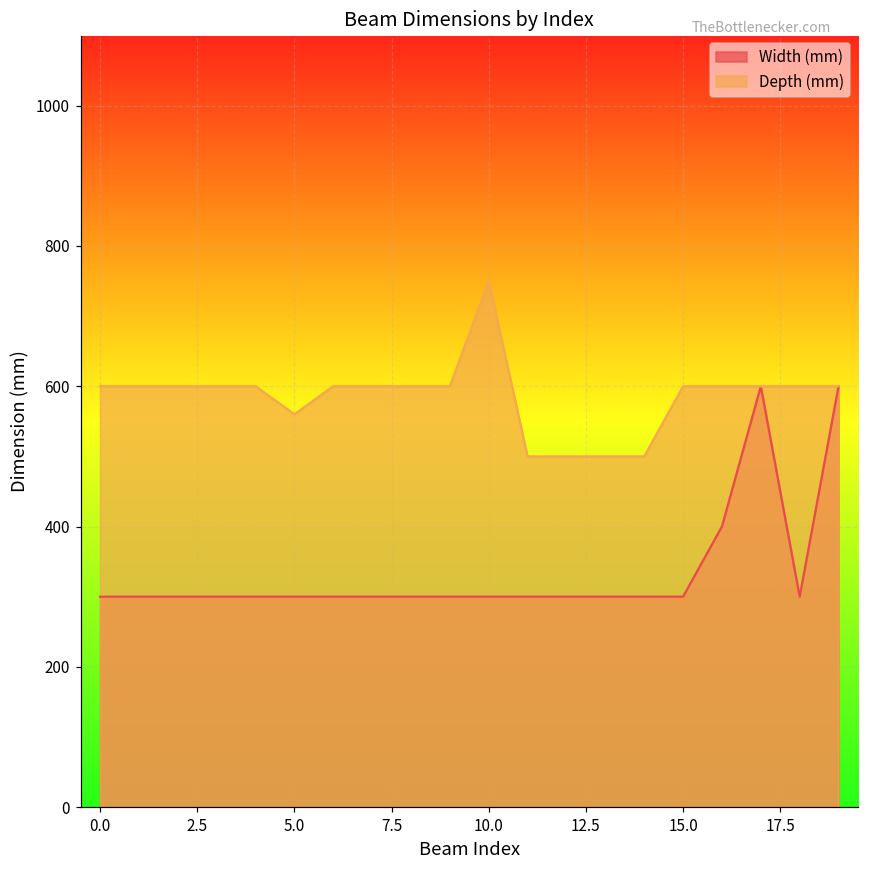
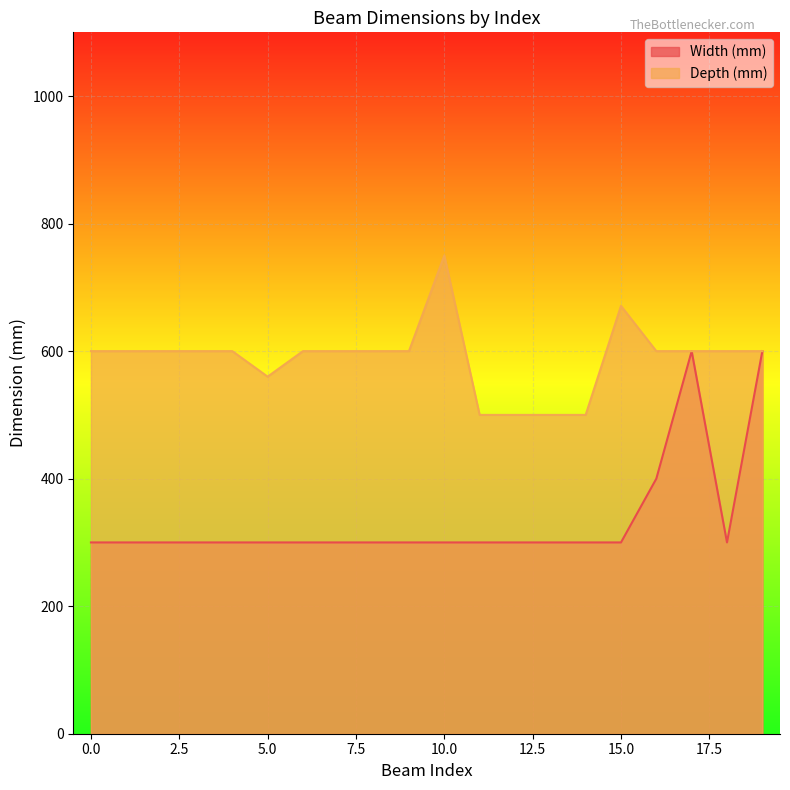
  {
    "Width (mm)": {
      "0.0": 300,
      "5.0": 300,
      "10.0": 300,
      "15.0": 300
    },
    "Depth (mm)": {
      "0.0": 600,
      "5.0": 560,
      "10.0": 750,
-     "15.0": 600
+     "15.0": 670
    }
  }
